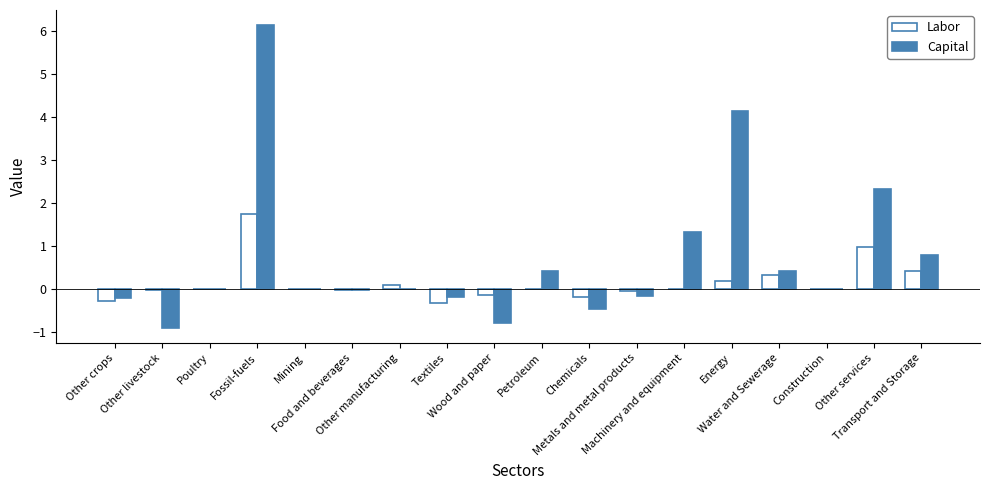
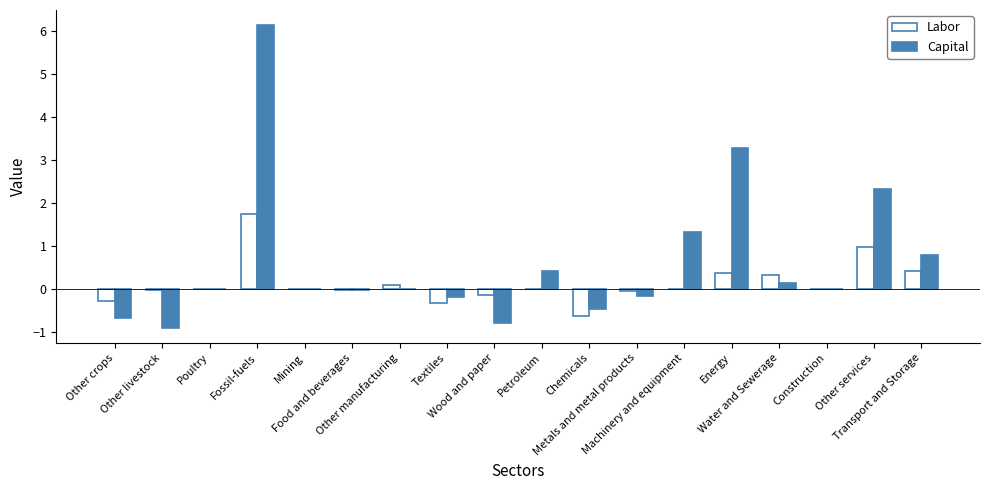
  {
    "Labor": {
      "Other crops": -0.3,
      "Fossil-fuels": 1.8,
      "Other manufacturing": 0.1,
      "Textiles": -0.3,
      "Wood and paper": -0.1,
-     "Chemicals": -0.2,
-     "Energy": 0.2,
+     "Chemicals": -0.6,
+     "Energy": 0.4,
      "Water and Sewerage": 0.3,
      "Other services": 1.0,
      "Transport and Storage": 0.4
    },
    "Capital": {
-     "Other crops": -0.2,
+     "Other crops": -0.7,
      "Other livestock": -0.9,
      "Fossil-fuels": 6.1,
      "Textiles": -0.2,
      "Wood and paper": -0.8,
      "Petroleum": 0.4,
      "Chemicals": -0.4,
      "Metals and metal products": -0.1,
      "Machinery and equipment": 1.3,
-     "Energy": 4.1,
-     "Water and Sewerage": 0.4,
+     "Energy": 3.3,
+     "Water and Sewerage": 0.2,
      "Other services": 2.3,
      "Transport and Storage": 0.8
    }
  }
